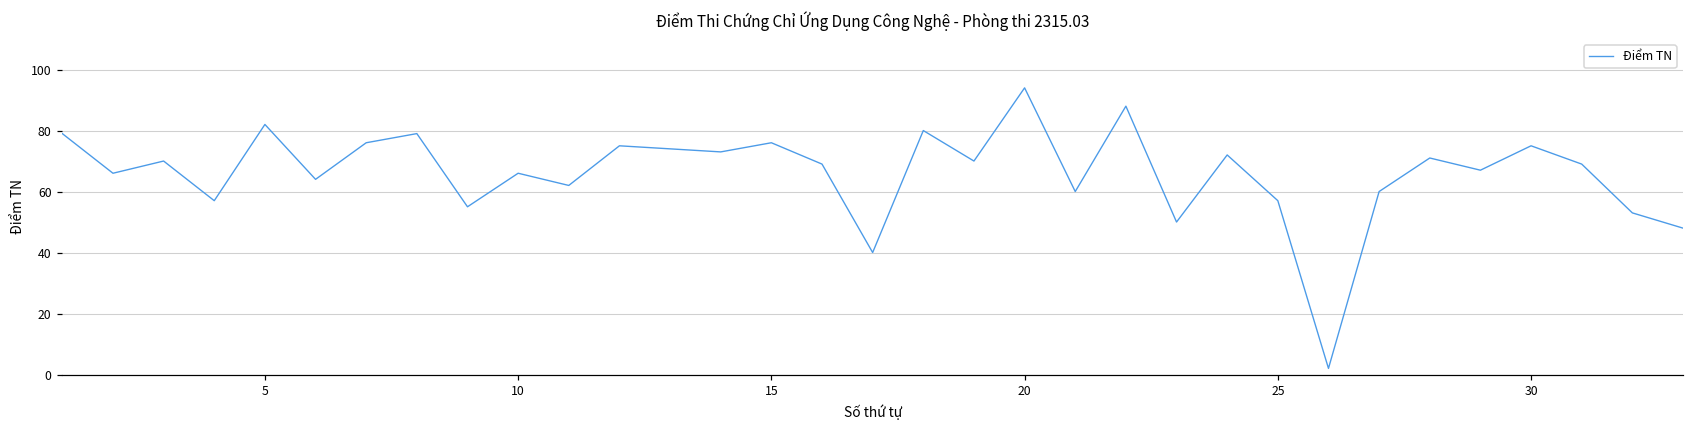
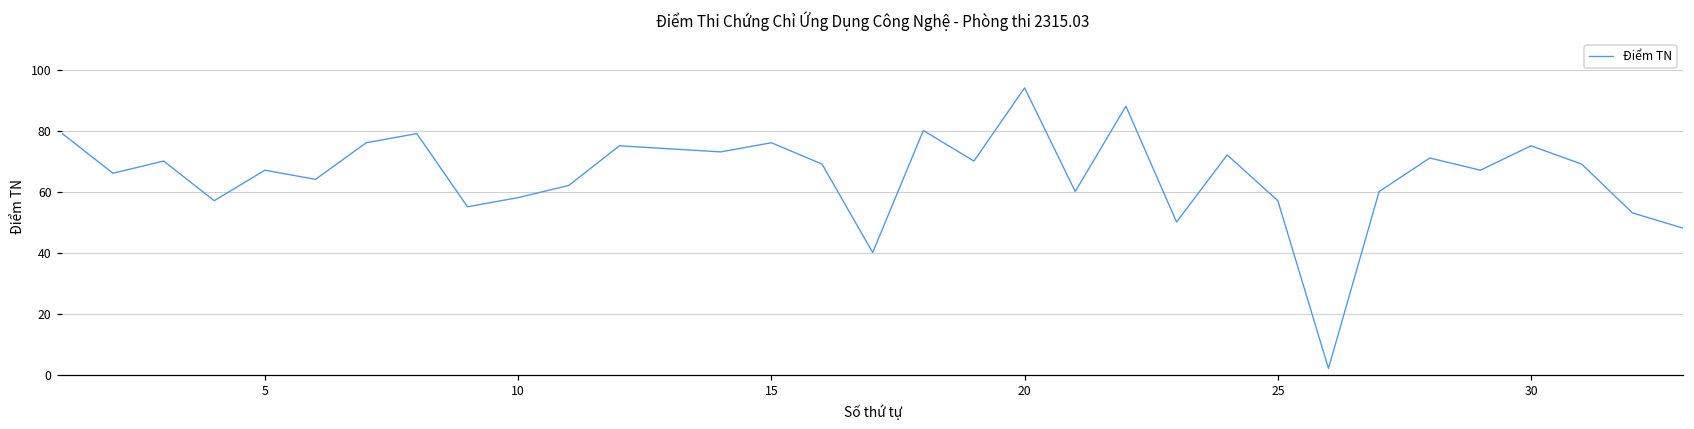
  {
-   "5": 82,
-   "10": 66,
+   "5": 67,
+   "10": 58,
    "15": 76,
    "20": 94,
    "25": 57,
    "30": 75
  }
